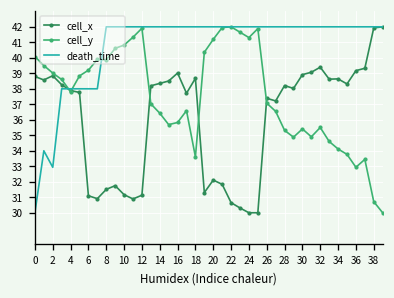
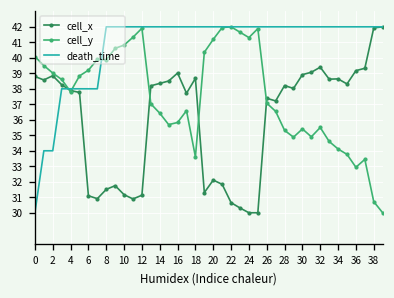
  {
    "death_time": {
      "0": 30.0,
-     "2": 32.9,
+     "2": 34.0,
      "6": 38.0,
      "14": 42.0,
      "16": 42.0,
      "18": 42.0,
      "20": 42.0,
      "24": 42.0,
      "26": 42.0,
      "28": 42.0,
      "30": 42.0,
      "32": 42.0,
      "34": 42.0,
      "36": 42.0
    }
  }
